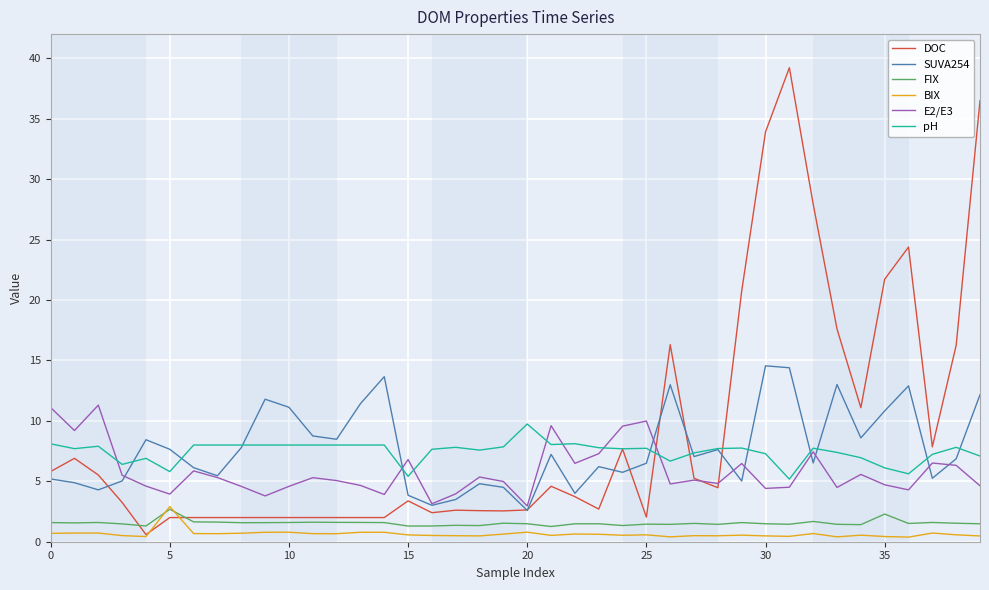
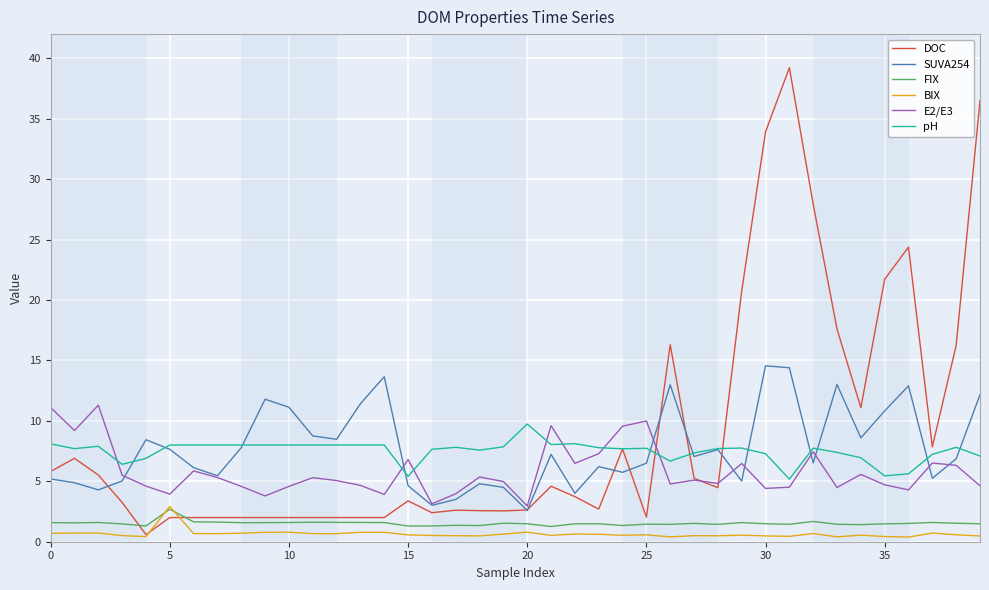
  {
    "DOC": {
      "0": 5.8,
      "5": 2.0,
      "10": 2.0,
      "15": 3.4,
      "25": 2.0,
      "30": 33.9,
      "35": 21.7
    },
    "SUVA254": {
      "0": 5.2,
      "5": 7.6,
      "10": 11.1,
-     "15": 3.8,
+     "15": 4.6,
      "25": 6.5,
      "30": 14.6,
      "35": 10.8
    },
    "FIX": {
      "0": 1.6,
      "5": 2.7,
      "10": 1.6,
      "15": 1.3,
      "20": 1.5,
      "25": 1.5,
      "30": 1.5,
-     "35": 2.3
+     "35": 1.5
    },
    "BIX": {
      "0": 0.7,
      "5": 2.9,
      "10": 0.8,
      "15": 0.6,
      "20": 0.8,
      "25": 0.6,
      "30": 0.5,
      "35": 0.4
    },
    "E2/E3": {
      "0": 11.1,
      "5": 3.9,
      "10": 4.6,
      "15": 6.8,
      "20": 3.0,
      "25": 10.0,
      "30": 4.4,
      "35": 4.7
    },
    "pH": {
      "0": 8.1,
-     "5": 5.8,
+     "5": 8.0,
      "10": 8.0,
      "15": 5.4,
      "20": 9.7,
      "25": 7.7,
      "30": 7.3,
-     "35": 6.1
+     "35": 5.5
    }
  }
